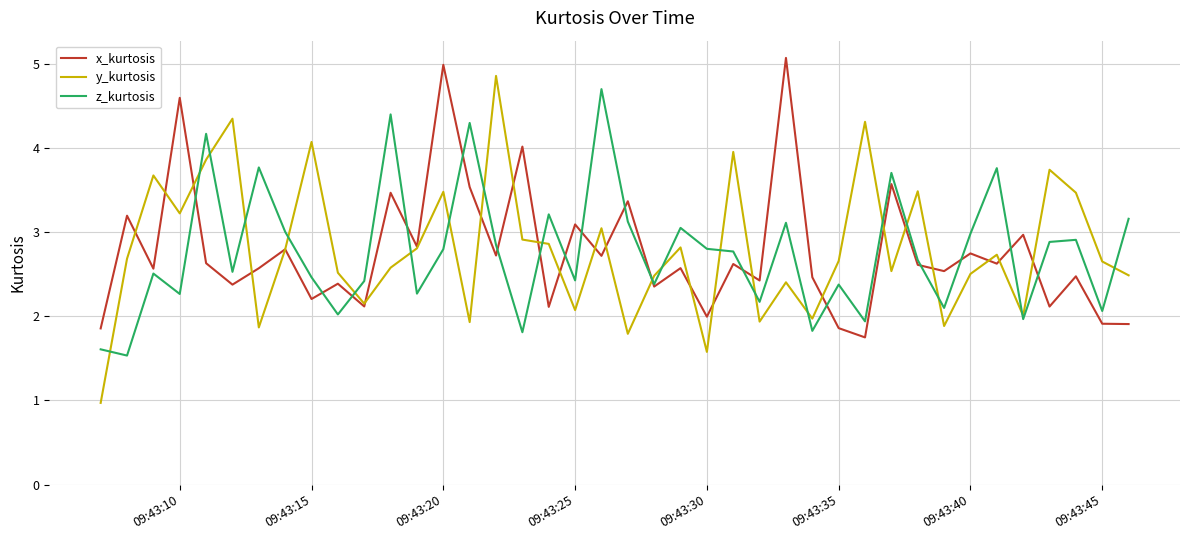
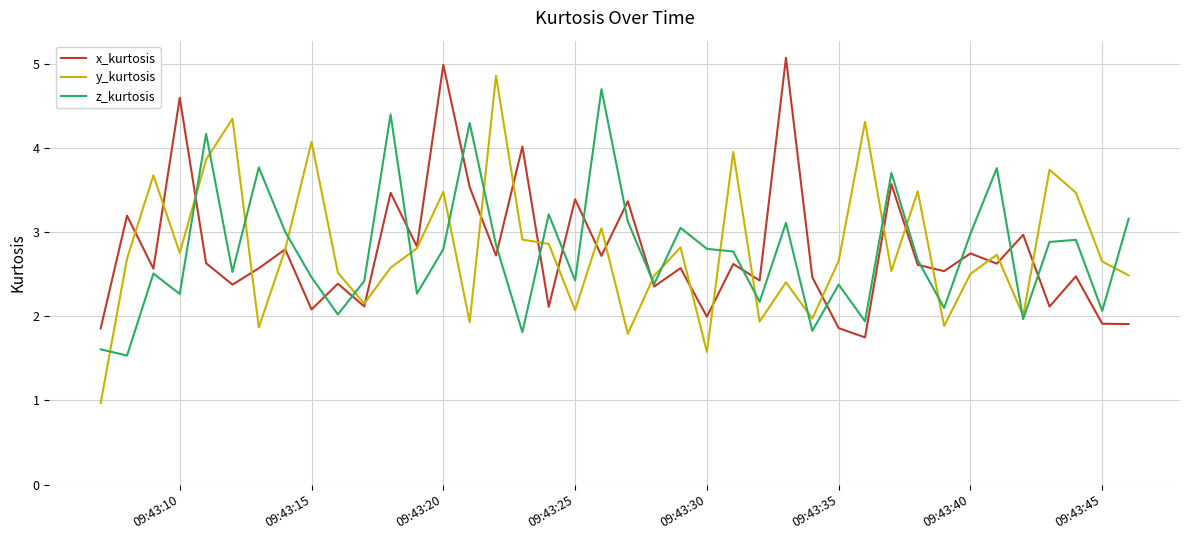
  {
    "x_kurtosis": {
      "09:43:10": 4.6,
-     "09:43:15": 2.2,
+     "09:43:15": 2.1,
      "09:43:20": 5.0,
-     "09:43:25": 3.1,
+     "09:43:25": 3.4,
      "09:43:30": 2.0,
      "09:43:35": 1.9,
      "09:43:40": 2.7,
      "09:43:45": 1.9
    },
    "y_kurtosis": {
-     "09:43:10": 3.2,
+     "09:43:10": 2.8,
      "09:43:15": 4.1,
      "09:43:20": 3.5,
      "09:43:25": 2.1,
      "09:43:30": 1.6,
      "09:43:35": 2.7,
      "09:43:40": 2.5,
      "09:43:45": 2.7
    },
    "z_kurtosis": {
      "09:43:10": 2.3,
      "09:43:15": 2.5,
      "09:43:20": 2.8,
      "09:43:25": 2.4,
      "09:43:30": 2.8,
      "09:43:35": 2.4,
      "09:43:40": 3.0,
      "09:43:45": 2.1
    }
  }
